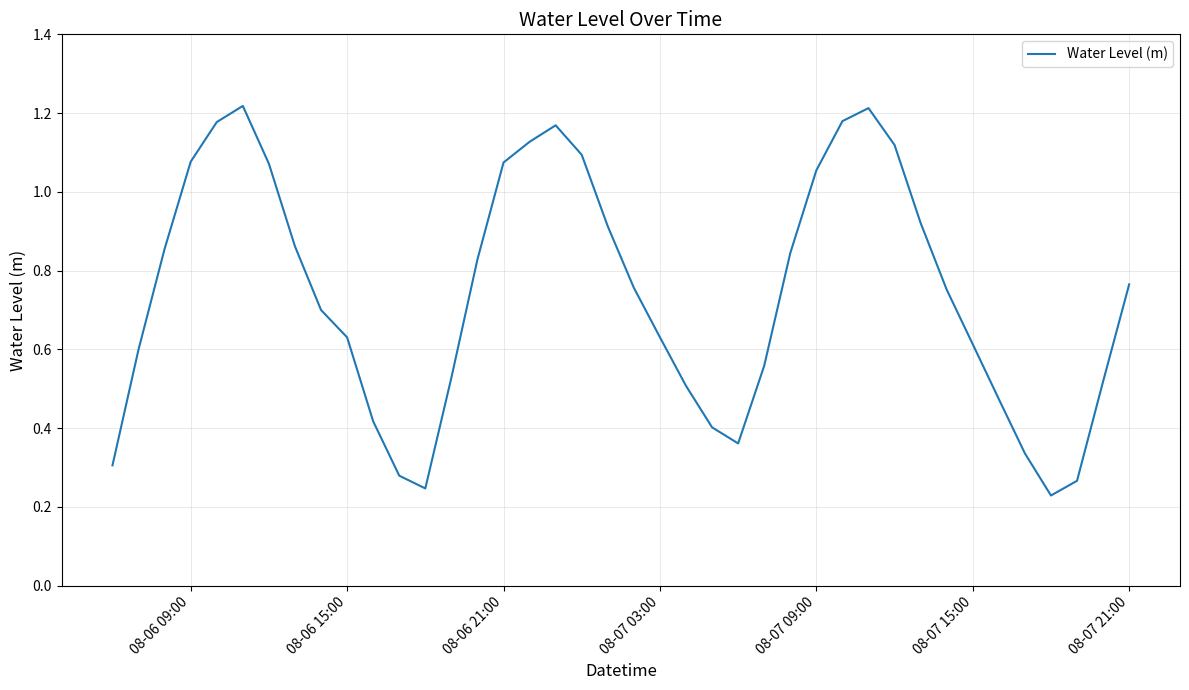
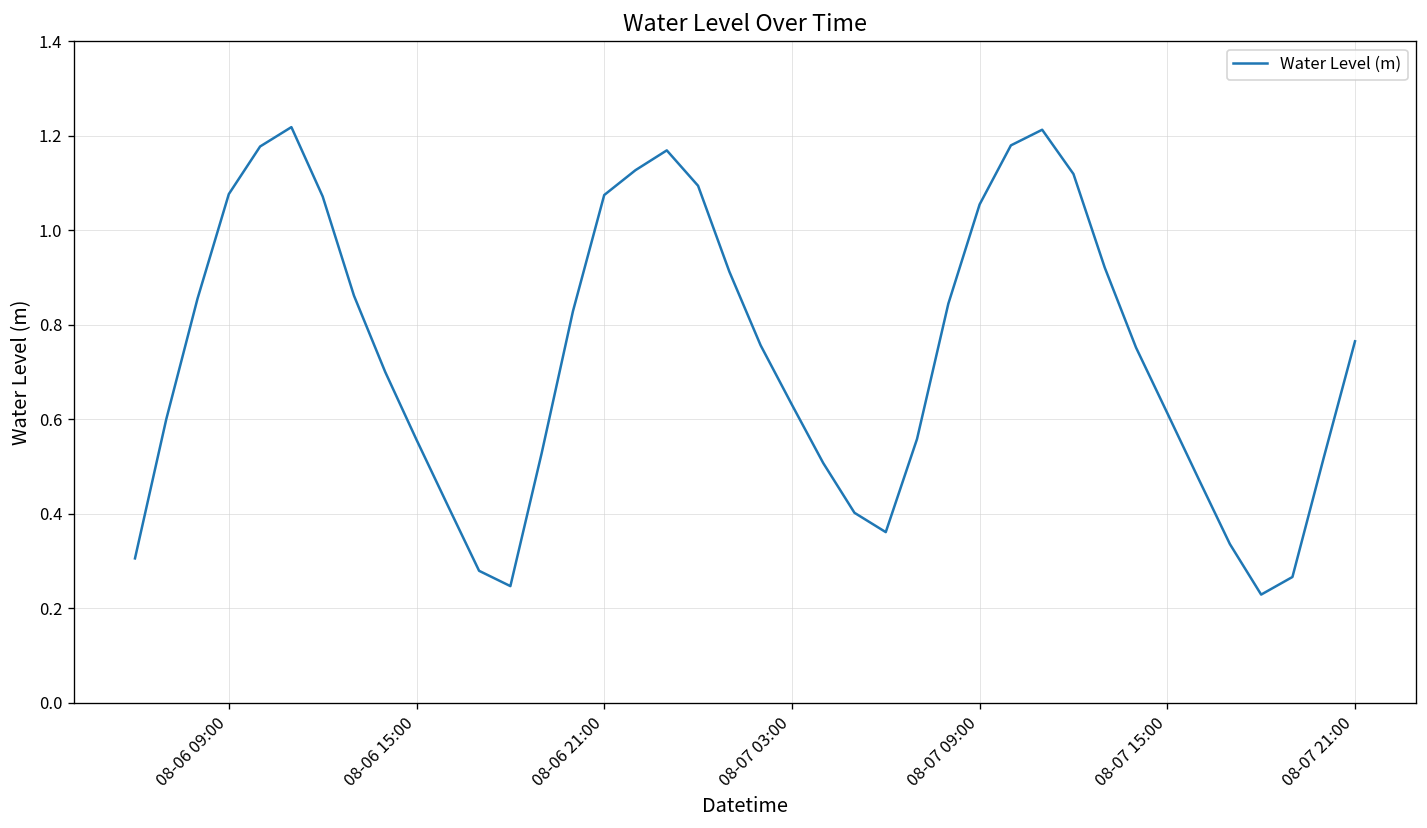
  {
    "08-06 09:00": 1.08,
-   "08-06 15:00": 0.63,
+   "08-06 15:00": 0.56,
    "08-06 21:00": 1.07,
    "08-07 03:00": 0.63,
    "08-07 09:00": 1.05,
    "08-07 15:00": 0.61,
    "08-07 21:00": 0.77
  }
